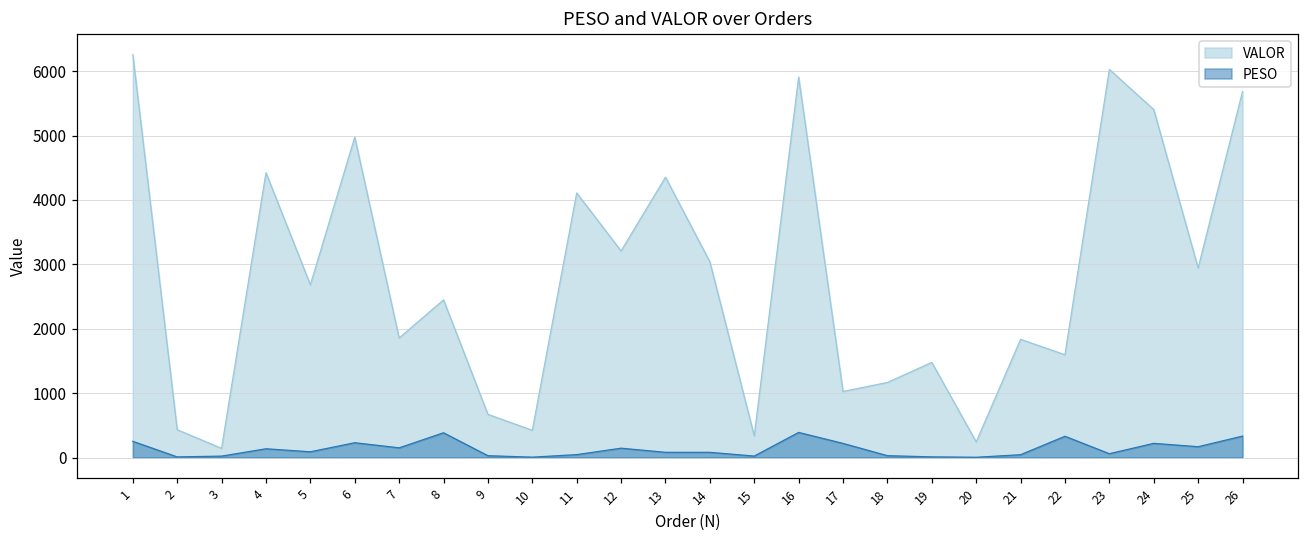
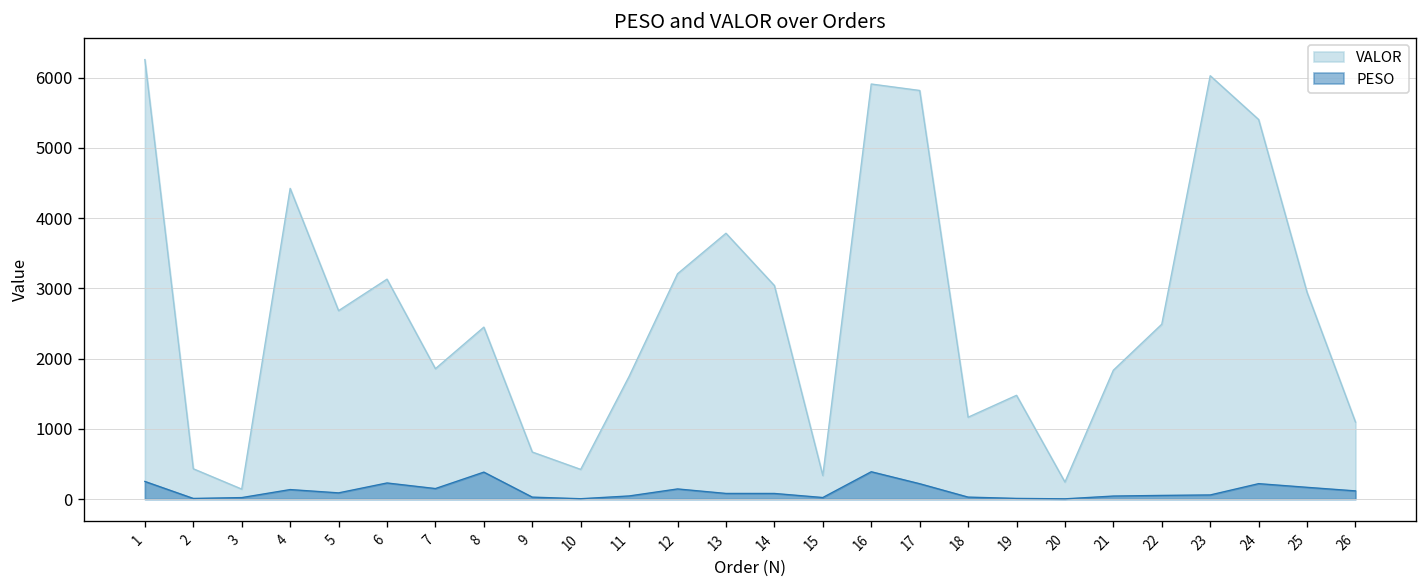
  {
    "VALOR": {
      "1": 6300,
      "2": 400,
      "3": 100,
      "4": 4400,
      "5": 2700,
-     "6": 5000,
+     "6": 3100,
      "7": 1900,
      "8": 2400,
      "9": 700,
      "10": 400,
-     "11": 4100,
+     "11": 1700,
      "12": 3200,
-     "13": 4400,
+     "13": 3800,
      "14": 3000,
      "15": 300,
      "16": 5900,
-     "17": 1000,
+     "17": 5800,
      "18": 1200,
      "19": 1500,
      "20": 200,
      "21": 1800,
-     "22": 1600,
+     "22": 2500,
      "23": 6000,
      "24": 5400,
      "25": 2900,
-     "26": 5700
+     "26": 1100
    },
    "PESO": {
      "1": 300,
      "2": 0,
      "3": 0,
      "4": 100,
      "5": 100,
      "6": 200,
      "7": 200,
      "8": 400,
      "9": 0,
      "10": 0,
      "11": 0,
      "12": 100,
      "13": 100,
      "14": 100,
      "15": 0,
      "16": 400,
      "17": 200,
      "18": 0,
      "19": 0,
      "20": 0,
      "21": 0,
-     "22": 300,
+     "22": 100,
      "23": 100,
      "24": 200,
      "25": 200,
-     "26": 300
+     "26": 100
    }
  }
